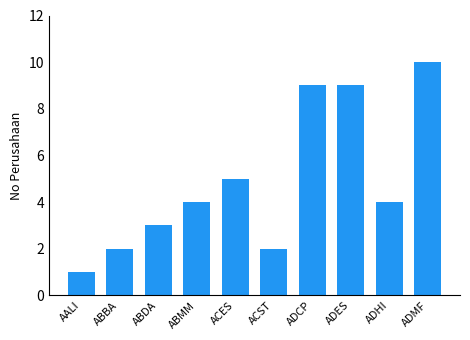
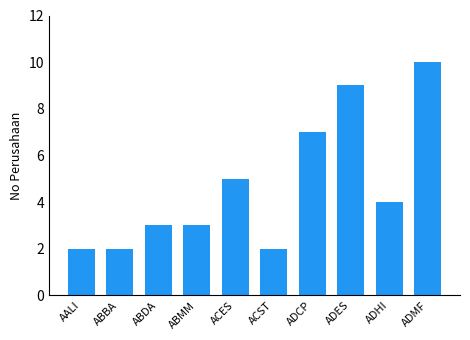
  {
-   "AALI": 1,
+   "AALI": 2,
    "ABBA": 2,
    "ABDA": 3,
-   "ABMM": 4,
+   "ABMM": 3,
    "ACES": 5,
    "ACST": 2,
-   "ADCP": 9,
+   "ADCP": 7,
    "ADES": 9,
    "ADHI": 4,
    "ADMF": 10
  }
